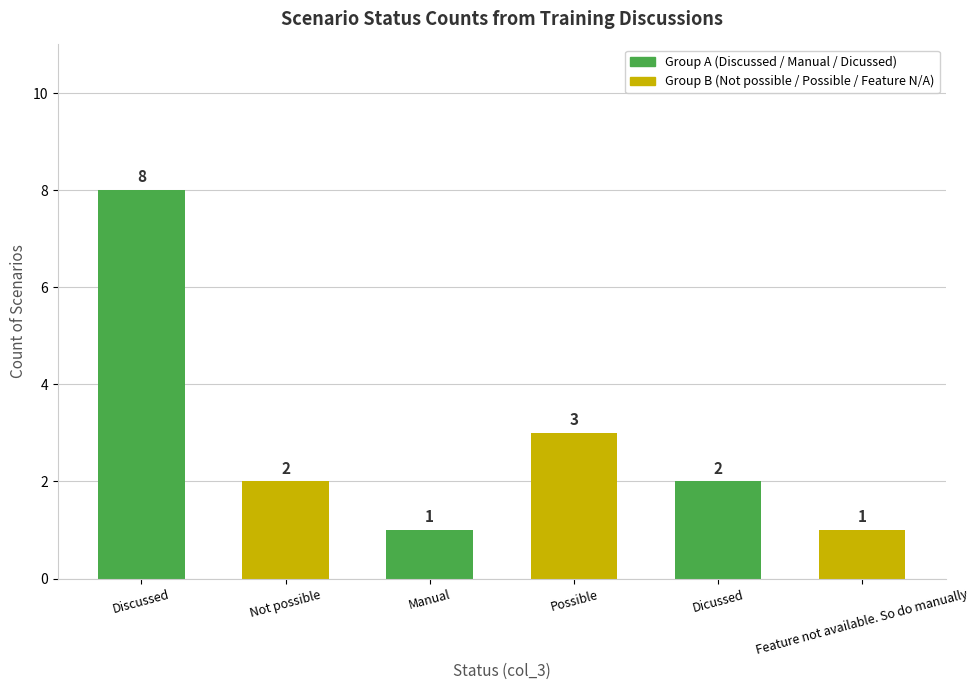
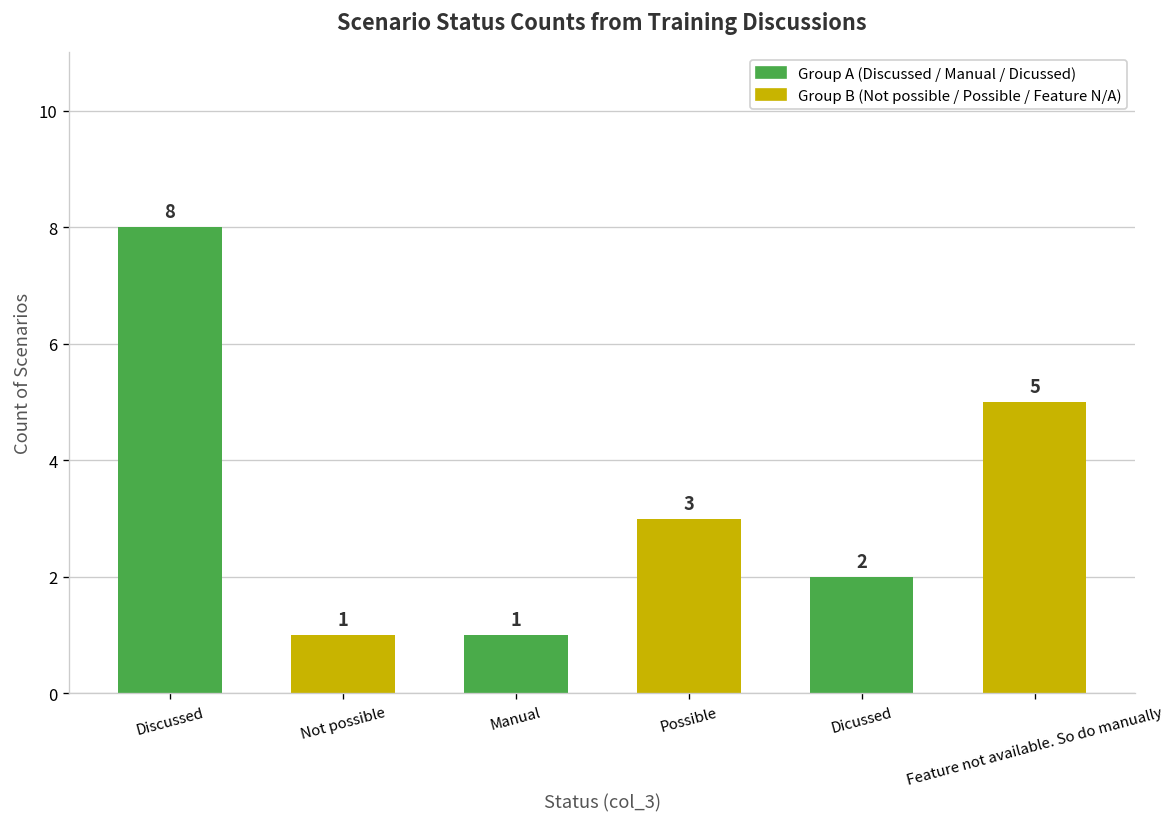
  {
    "Discussed": 8,
-   "Not possible": 2,
+   "Not possible": 1,
    "Manual": 1,
    "Possible": 3,
    "Dicussed": 2,
-   "Feature not available. So do manually": 1
+   "Feature not available. So do manually": 5
  }
